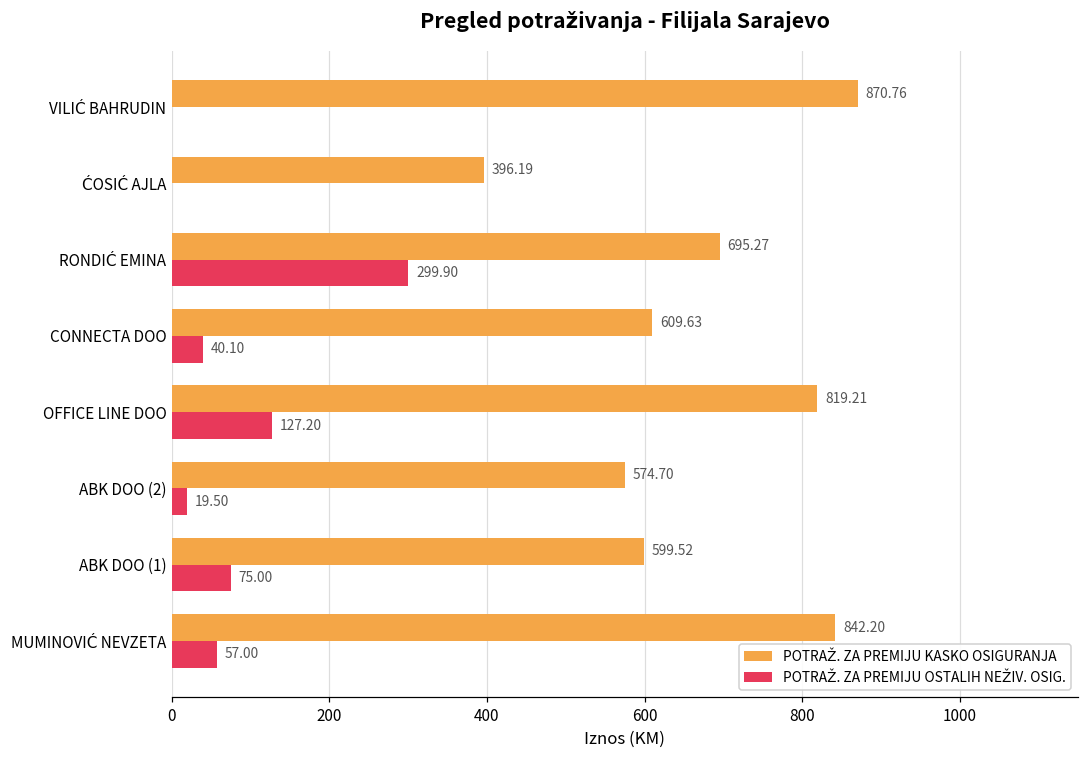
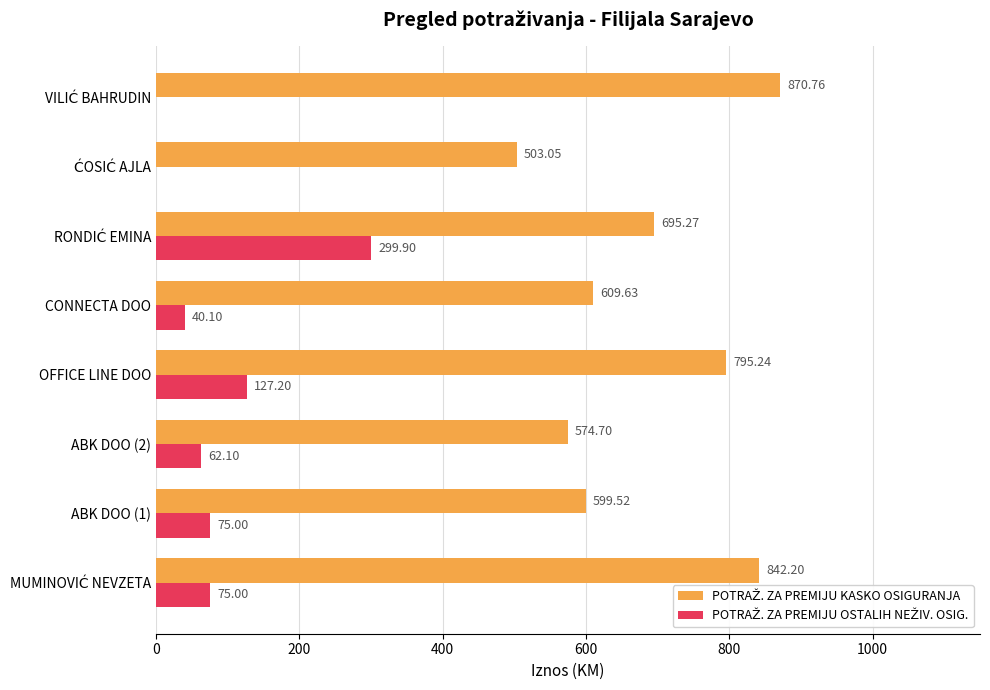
  {
    "POTRAŽ. ZA PREMIJU KASKO OSIGURANJA": {
      "VILIĆ BAHRUDIN": 870.76,
-     "ĆOSIĆ AJLA": 396.19,
+     "ĆOSIĆ AJLA": 503.05,
      "RONDIĆ EMINA": 695.27,
      "CONNECTA DOO": 609.63,
-     "OFFICE LINE DOO": 819.21,
+     "OFFICE LINE DOO": 795.24,
      "ABK DOO (2)": 574.70,
      "ABK DOO (1)": 599.52,
      "MUMINOVIĆ NEVZETA": 842.20
    },
    "POTRAŽ. ZA PREMIJU OSTALIH NEŽIV. OSIG.": {
      "RONDIĆ EMINA": 299.90,
      "CONNECTA DOO": 40.10,
      "OFFICE LINE DOO": 127.20,
-     "ABK DOO (2)": 19.50,
+     "ABK DOO (2)": 62.10,
      "ABK DOO (1)": 75.00,
-     "MUMINOVIĆ NEVZETA": 57.00
+     "MUMINOVIĆ NEVZETA": 75.00
    }
  }
